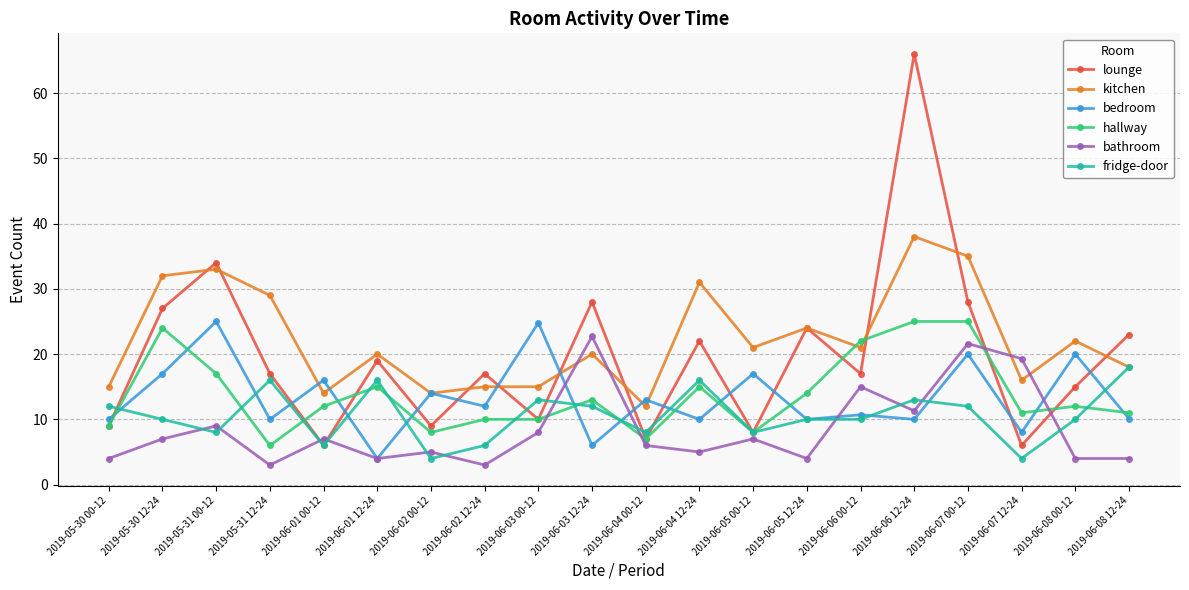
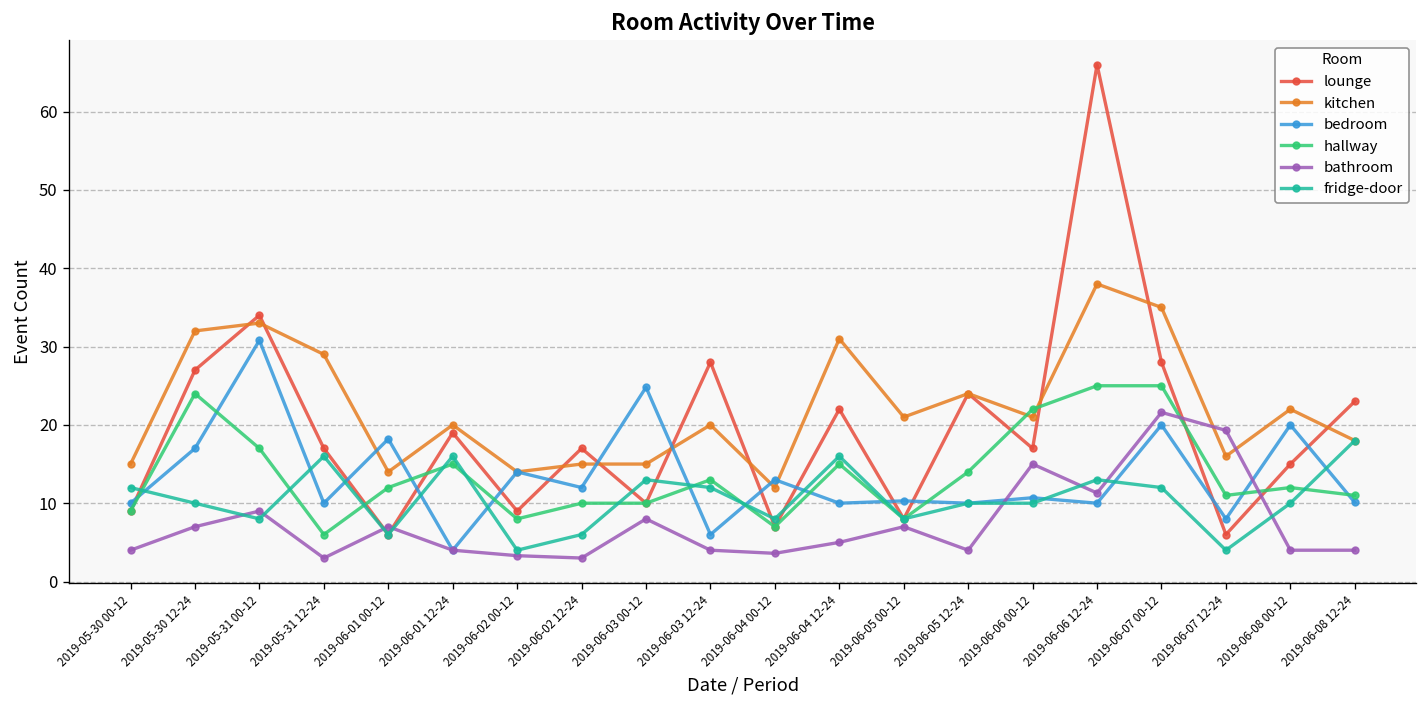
  {
    "bedroom": {
      "2019-05-30 00-12": 10,
      "2019-05-30 12-24": 17,
-     "2019-05-31 00-12": 25,
+     "2019-05-31 00-12": 31,
      "2019-05-31 12-24": 10,
-     "2019-06-01 00-12": 16,
+     "2019-06-01 00-12": 18,
      "2019-06-02 12-24": 12,
      "2019-06-03 00-12": 25,
      "2019-06-03 12-24": 6,
      "2019-06-04 00-12": 13,
      "2019-06-04 12-24": 10,
-     "2019-06-05 00-12": 17,
+     "2019-06-05 00-12": 10,
      "2019-06-06 00-12": 11,
      "2019-06-06 12-24": 10,
      "2019-06-07 00-12": 20,
      "2019-06-07 12-24": 8,
      "2019-06-08 00-12": 20,
      "2019-06-08 12-24": 10
    },
    "bathroom": {
      "2019-05-30 00-12": 4,
      "2019-05-30 12-24": 7,
      "2019-05-31 00-12": 9,
      "2019-05-31 12-24": 3,
      "2019-06-01 00-12": 7,
-     "2019-06-02 00-12": 5,
+     "2019-06-02 00-12": 3,
      "2019-06-02 12-24": 3,
      "2019-06-03 00-12": 8,
-     "2019-06-03 12-24": 23,
-     "2019-06-04 00-12": 6,
+     "2019-06-03 12-24": 4,
+     "2019-06-04 00-12": 4,
      "2019-06-04 12-24": 5,
      "2019-06-05 00-12": 7,
      "2019-06-05 12-24": 4,
      "2019-06-06 00-12": 15,
      "2019-06-06 12-24": 11,
      "2019-06-07 00-12": 22,
      "2019-06-07 12-24": 19,
      "2019-06-08 00-12": 4,
      "2019-06-08 12-24": 4
    }
  }
